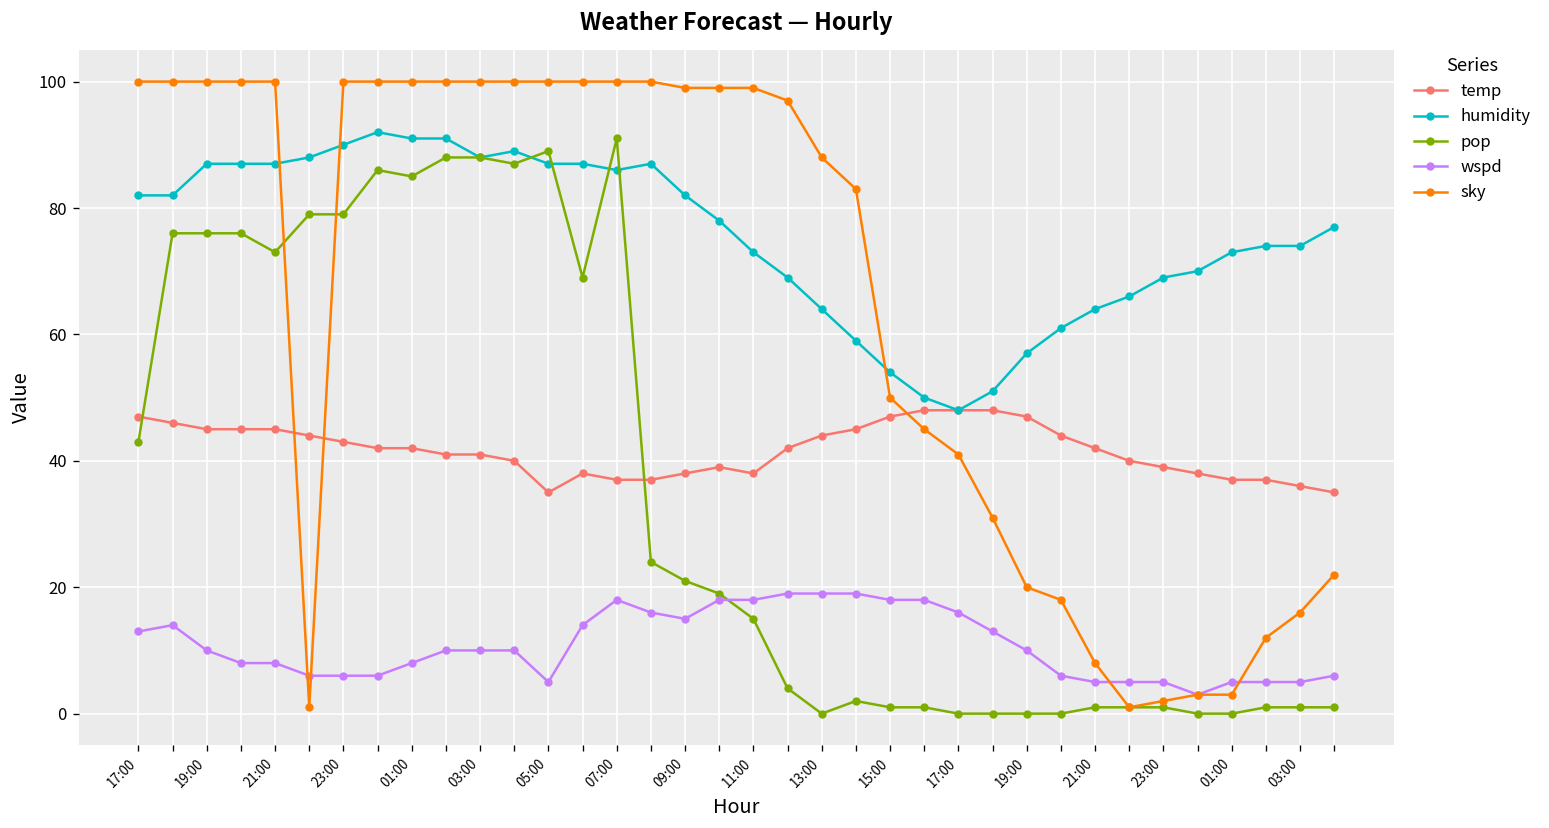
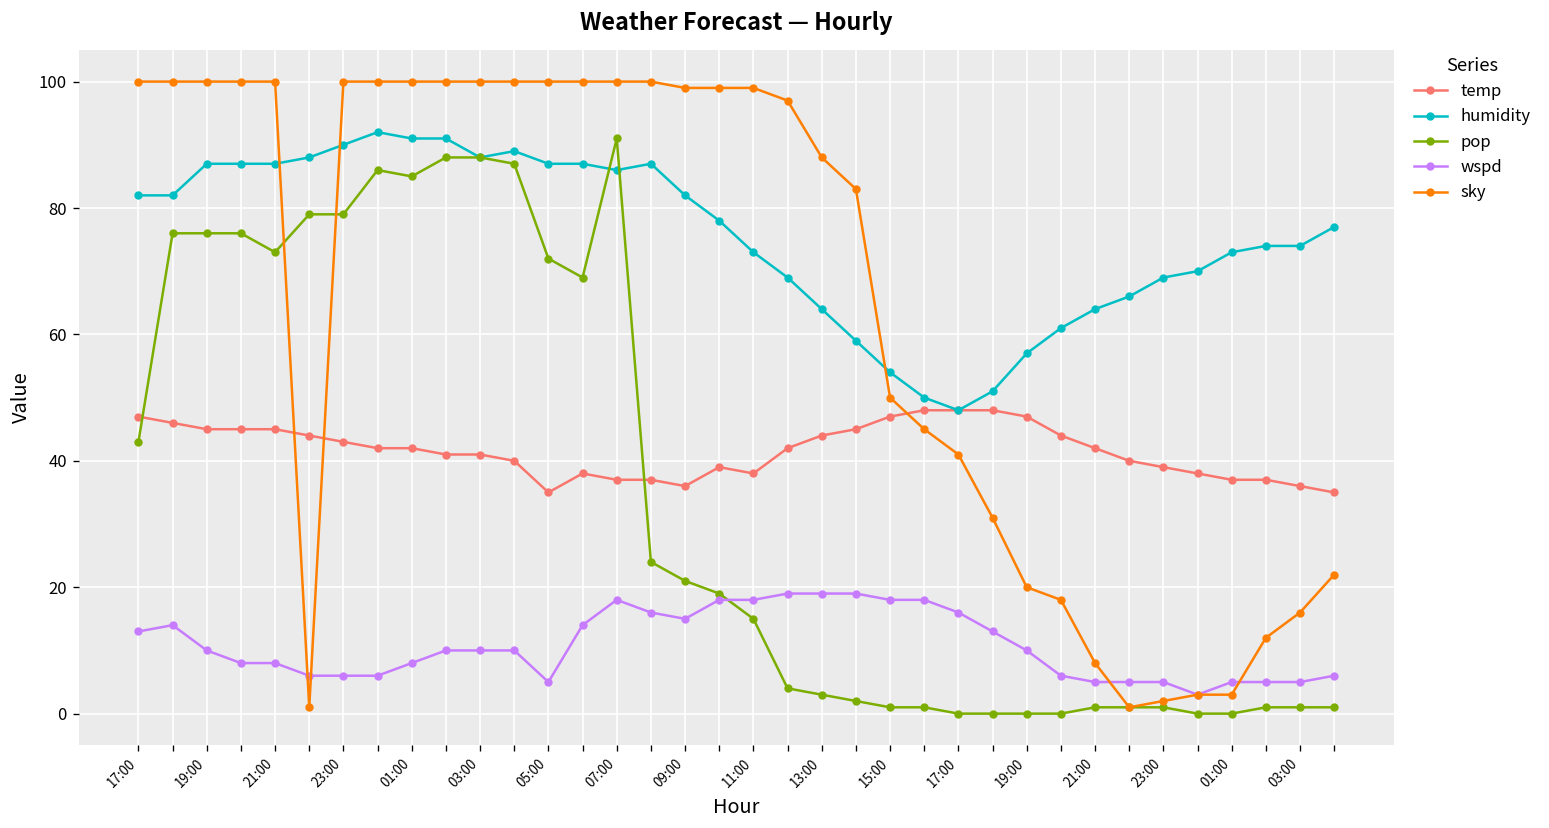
  {
    "temp": {
      "05:00": 35,
      "07:00": 37,
-     "09:00": 38,
+     "09:00": 36,
      "11:00": 38,
      "13:00": 44,
      "15:00": 47
    },
    "humidity": {
      "05:00": 87,
      "07:00": 86,
      "09:00": 82,
      "11:00": 73,
      "13:00": 64,
      "15:00": 54
    },
    "pop": {
-     "05:00": 89,
+     "05:00": 72,
      "07:00": 91,
      "09:00": 21,
      "11:00": 15,
-     "13:00": 0,
+     "13:00": 3,
      "15:00": 1
    },
    "wspd": {
      "05:00": 5,
      "07:00": 18,
      "09:00": 15,
      "11:00": 18,
      "13:00": 19,
      "15:00": 18
    },
    "sky": {
      "05:00": 100,
      "07:00": 100,
      "09:00": 99,
      "11:00": 99,
      "13:00": 88,
      "15:00": 50
    }
  }
